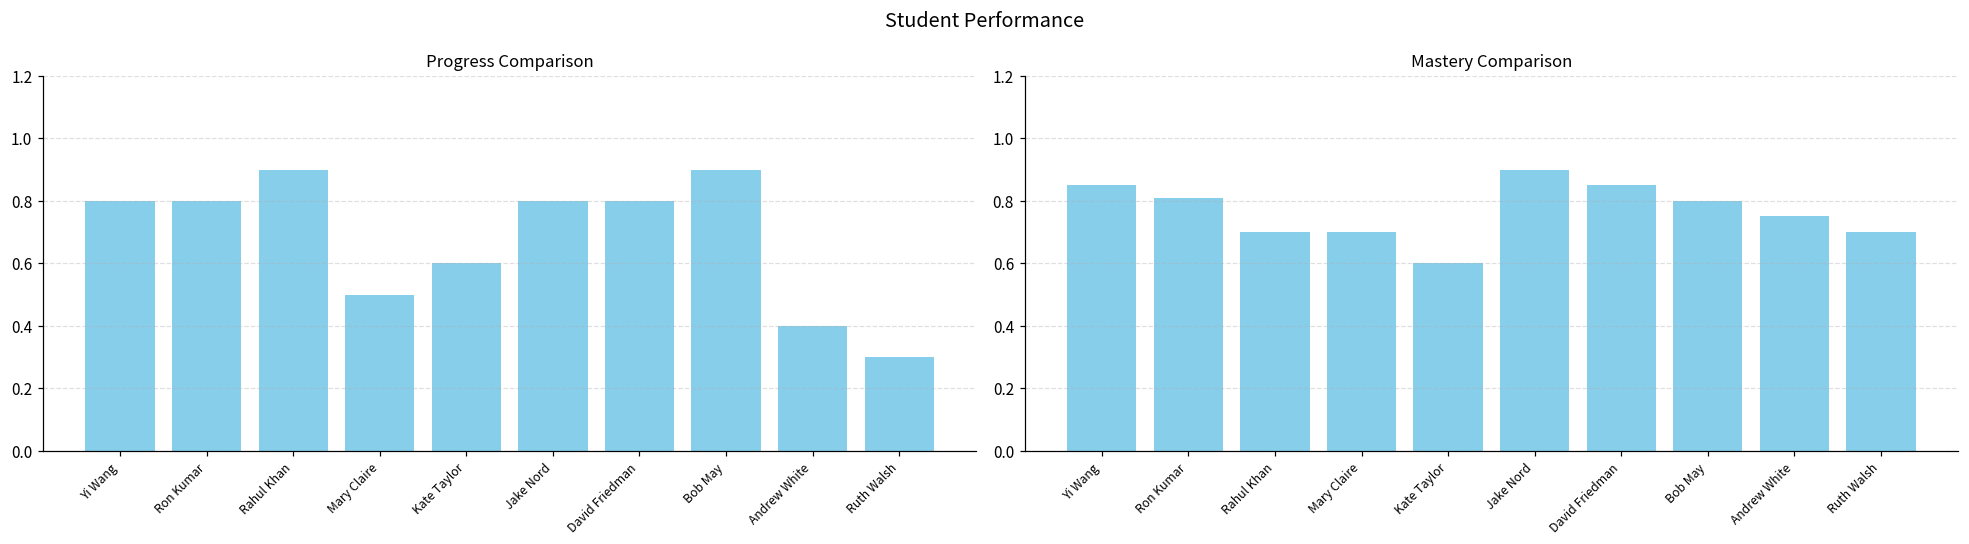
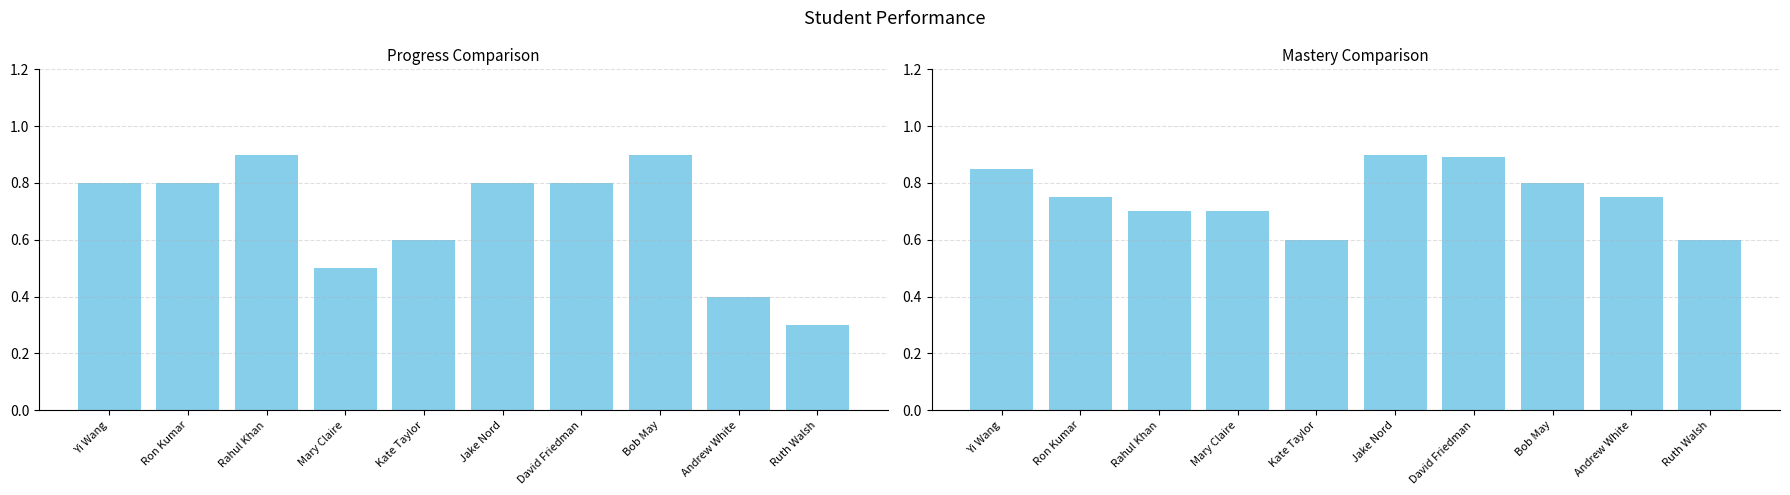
  {
    "Progress Comparison": {
      "Yi Wang": 0.80,
      "Ron Kumar": 0.80,
      "Rahul Khan": 0.90,
      "Mary Claire": 0.50,
      "Kate Taylor": 0.60,
      "Jake Nord": 0.80,
      "David Friedman": 0.80,
      "Bob May": 0.90,
      "Andrew White": 0.40,
      "Ruth Walsh": 0.30
    },
    "Mastery Comparison": {
      "Yi Wang": 0.85,
-     "Ron Kumar": 0.81,
+     "Ron Kumar": 0.75,
      "Rahul Khan": 0.70,
      "Mary Claire": 0.70,
      "Kate Taylor": 0.60,
      "Jake Nord": 0.90,
-     "David Friedman": 0.85,
+     "David Friedman": 0.89,
      "Bob May": 0.80,
      "Andrew White": 0.75,
-     "Ruth Walsh": 0.7
+     "Ruth Walsh": 0.6
    }
  }
